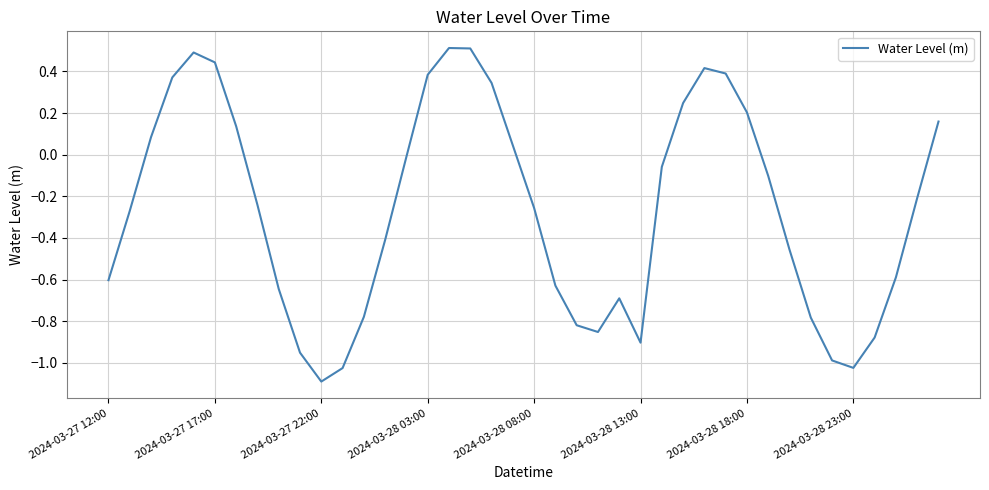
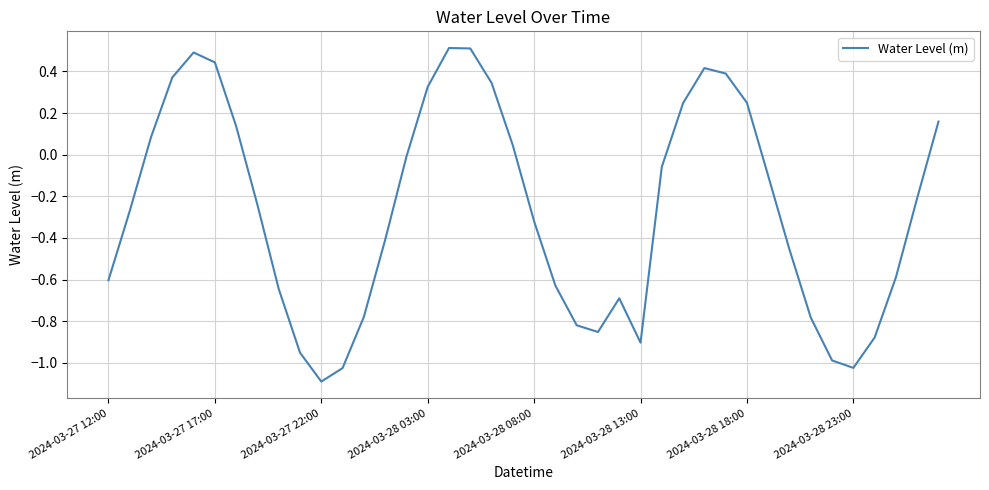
  {
    "2024-03-27 12:00": -0.60,
    "2024-03-27 17:00": 0.44,
    "2024-03-27 22:00": -1.09,
-   "2024-03-28 03:00": 0.38,
-   "2024-03-28 08:00": -0.26,
+   "2024-03-28 03:00": 0.33,
+   "2024-03-28 08:00": -0.32,
    "2024-03-28 13:00": -0.90,
-   "2024-03-28 18:00": 0.20,
+   "2024-03-28 18:00": 0.25,
    "2024-03-28 23:00": -1.02
  }
